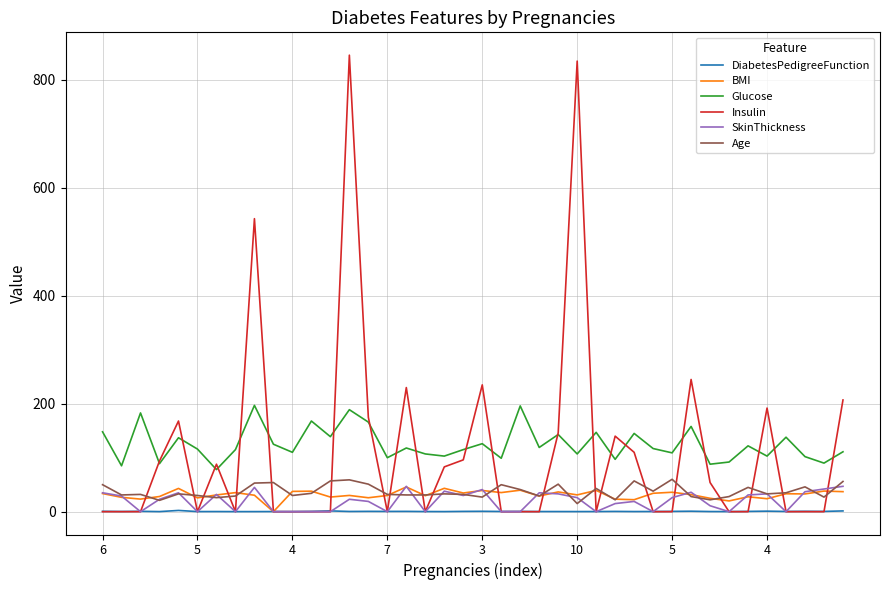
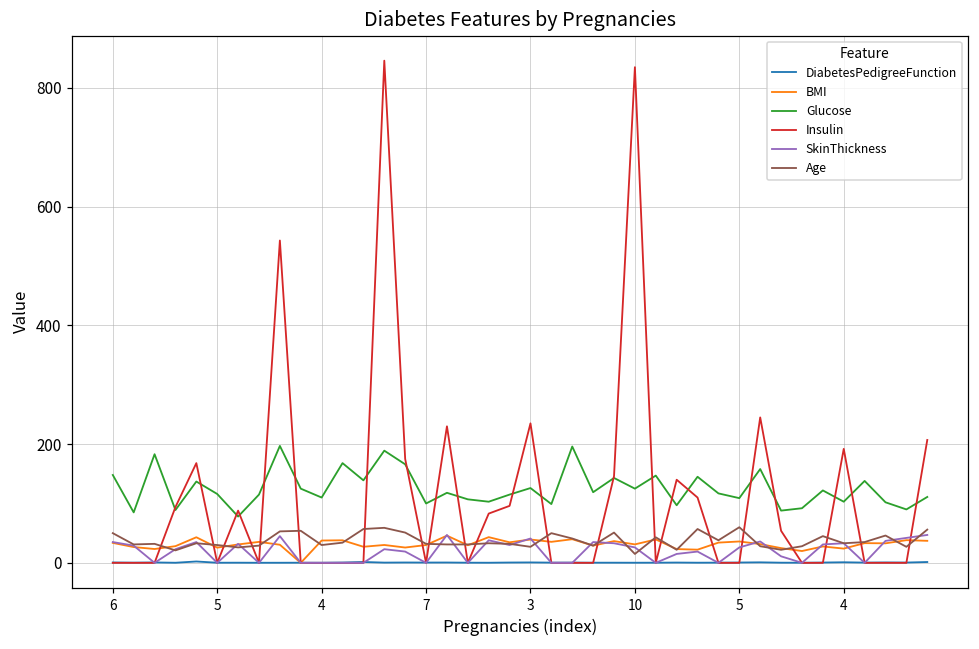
  {
    "DiabetesPedigreeFunction": {
      "10": 0
    },
    "BMI": {
      "10": 30
    },
    "Glucose": {
-     "10": 110
+     "10": 130
    },
    "Insulin": {
      "10": 840
    },
    "SkinThickness": {
      "10": 30
    },
    "Age": {
      "10": 20
    }
  }
